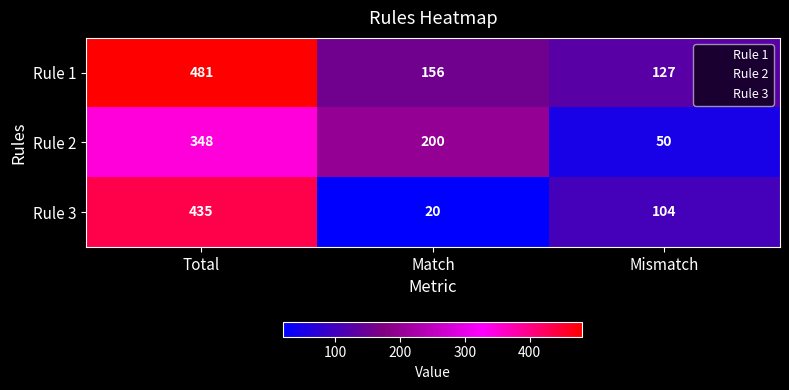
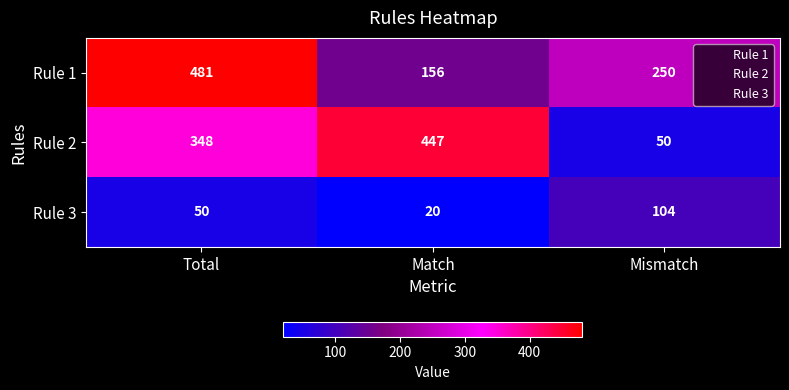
  {
    "Rule 1": {
      "Total": 481,
      "Match": 156,
-     "Mismatch": 127
+     "Mismatch": 250
    },
    "Rule 2": {
      "Total": 348,
-     "Match": 200,
+     "Match": 447,
      "Mismatch": 50
    },
    "Rule 3": {
-     "Total": 435,
+     "Total": 50,
      "Match": 20,
      "Mismatch": 104
    }
  }
